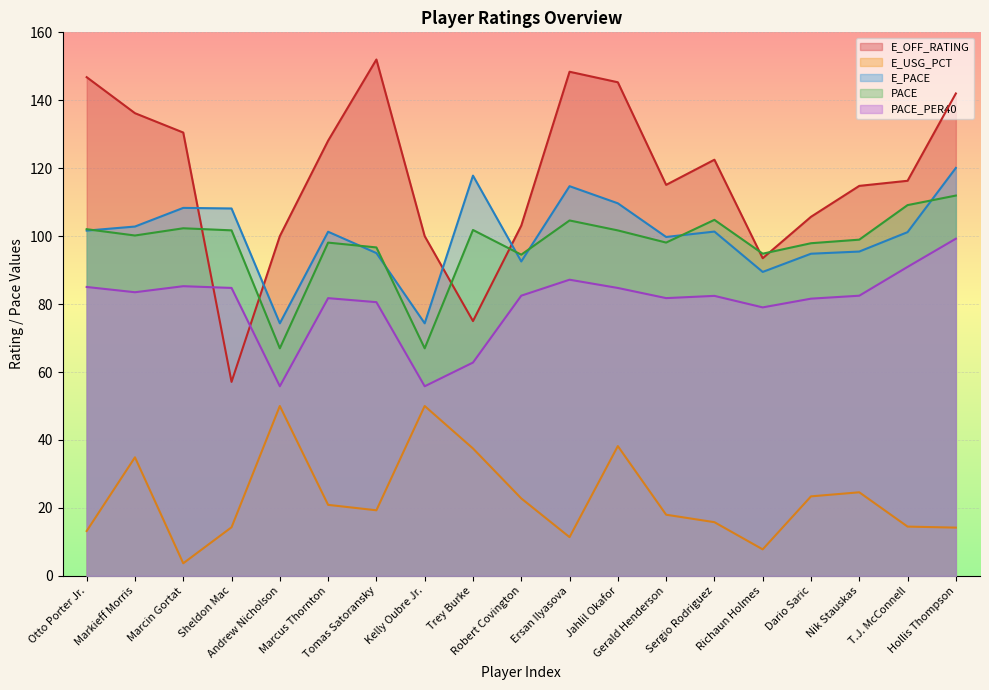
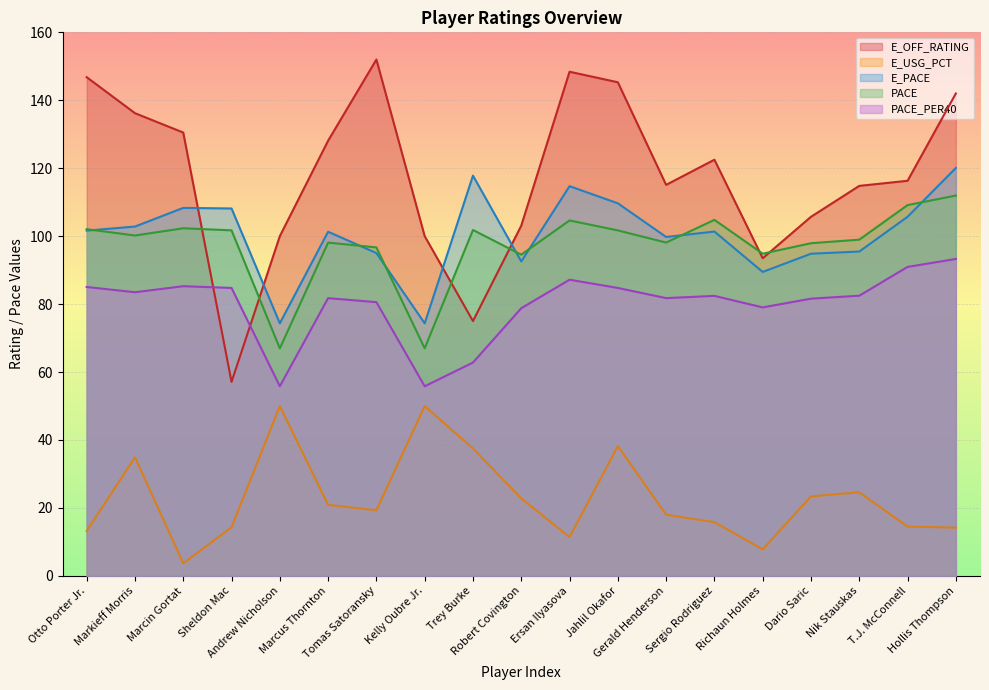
  {
    "E_PACE": {
      "Markieff Morris": 103,
      "Marcin Gortat": 108,
      "Sheldon Mac": 108,
      "Andrew Nicholson": 74,
      "Marcus Thornton": 101,
      "Tomas Satoransky": 95,
      "Kelly Oubre Jr.": 74,
      "Trey Burke": 118,
      "Robert Covington": 93,
      "Ersan Ilyasova": 115,
      "Jahlil Okafor": 110,
      "Gerald Henderson": 100,
      "Sergio Rodriguez": 101,
      "Richaun Holmes": 89,
      "Dario Saric": 95,
      "Nik Stauskas": 95,
-     "T.J. McConnell": 101,
+     "T.J. McConnell": 106,
      "Hollis Thompson": 120
    },
    "PACE": {
      "Markieff Morris": 100,
      "Marcin Gortat": 102,
      "Sheldon Mac": 102,
      "Andrew Nicholson": 67,
      "Marcus Thornton": 98,
      "Tomas Satoransky": 97,
      "Kelly Oubre Jr.": 67,
      "Trey Burke": 102,
      "Robert Covington": 95,
      "Ersan Ilyasova": 105,
      "Jahlil Okafor": 102,
      "Gerald Henderson": 98,
      "Sergio Rodriguez": 105,
      "Richaun Holmes": 95,
      "Dario Saric": 98,
      "Nik Stauskas": 99,
      "T.J. McConnell": 109,
      "Hollis Thompson": 112
    },
    "PACE_PER40": {
      "Otto Porter Jr.": 85,
      "Markieff Morris": 83,
      "Marcin Gortat": 85,
      "Sheldon Mac": 85,
      "Andrew Nicholson": 56,
      "Marcus Thornton": 82,
      "Tomas Satoransky": 81,
      "Kelly Oubre Jr.": 56,
      "Trey Burke": 63,
-     "Robert Covington": 82,
+     "Robert Covington": 79,
      "Ersan Ilyasova": 87,
      "Jahlil Okafor": 85,
      "Gerald Henderson": 82,
      "Sergio Rodriguez": 82,
      "Richaun Holmes": 79,
      "Dario Saric": 82,
      "Nik Stauskas": 82,
      "T.J. McConnell": 91,
-     "Hollis Thompson": 99
+     "Hollis Thompson": 93
    }
  }
